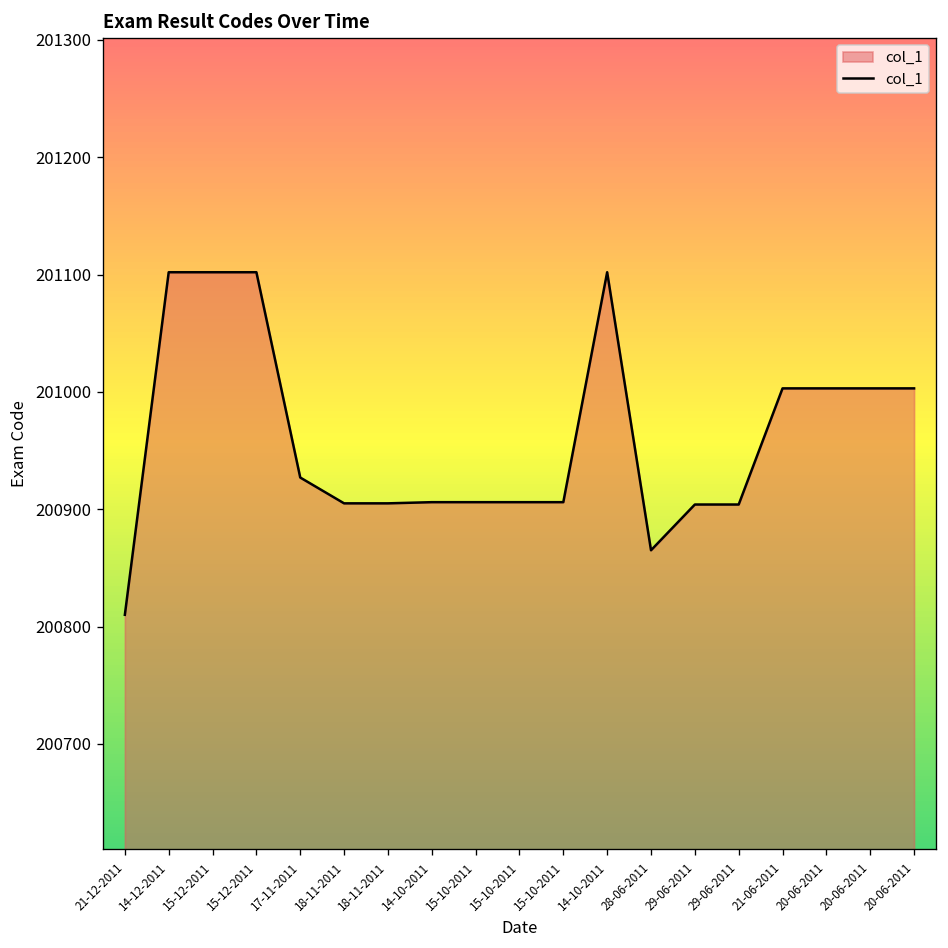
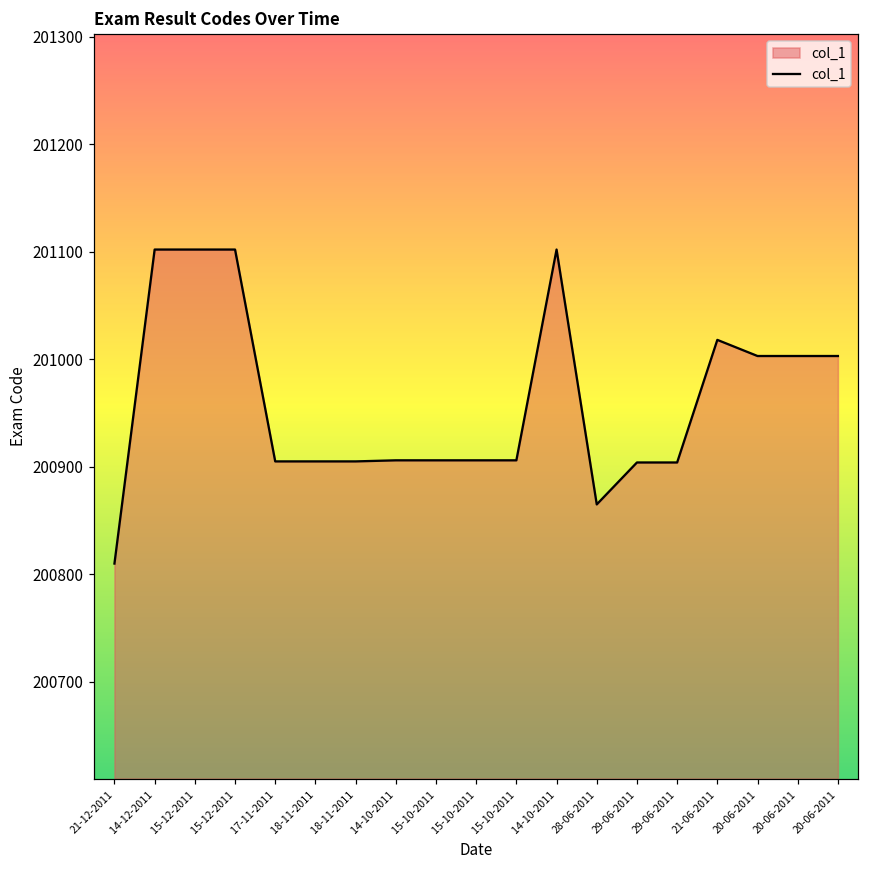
  {
    "21-12-2011": 200810,
    "14-12-2011": 201100,
-   "17-11-2011": 200930,
+   "17-11-2011": 200910,
    "28-06-2011": 200870,
-   "21-06-2011": 201000
+   "21-06-2011": 201020
  }
